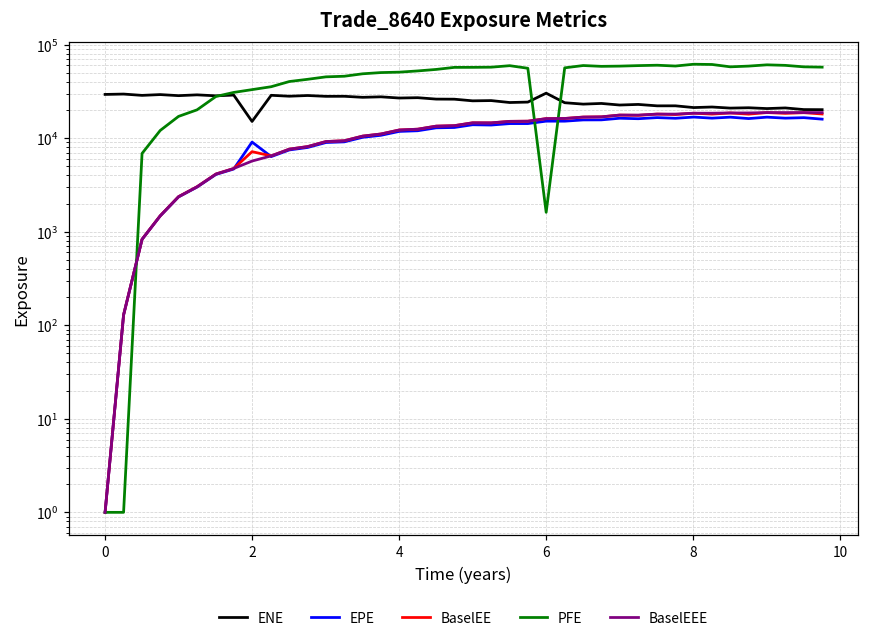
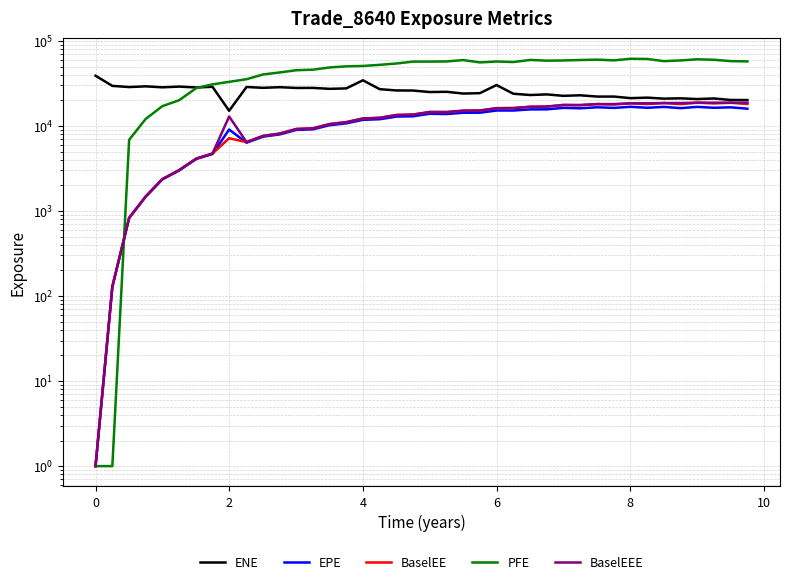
  {
    "ENE": {
-     "0": 29000,
+     "0": 40000,
      "2": 15000,
-     "4": 27000,
+     "4": 34000,
      "6": 30000
    },
    "EPE": {
      "2": 9000
    },
    "BaselEE": {
      "2": 7000
    },
    "PFE": {
      "2": 33000,
      "4": 50000,
-     "6": 1600
+     "6": 60000
    },
    "BaselEEE": {
-     "2": 6000
+     "2": 13000
    }
  }
